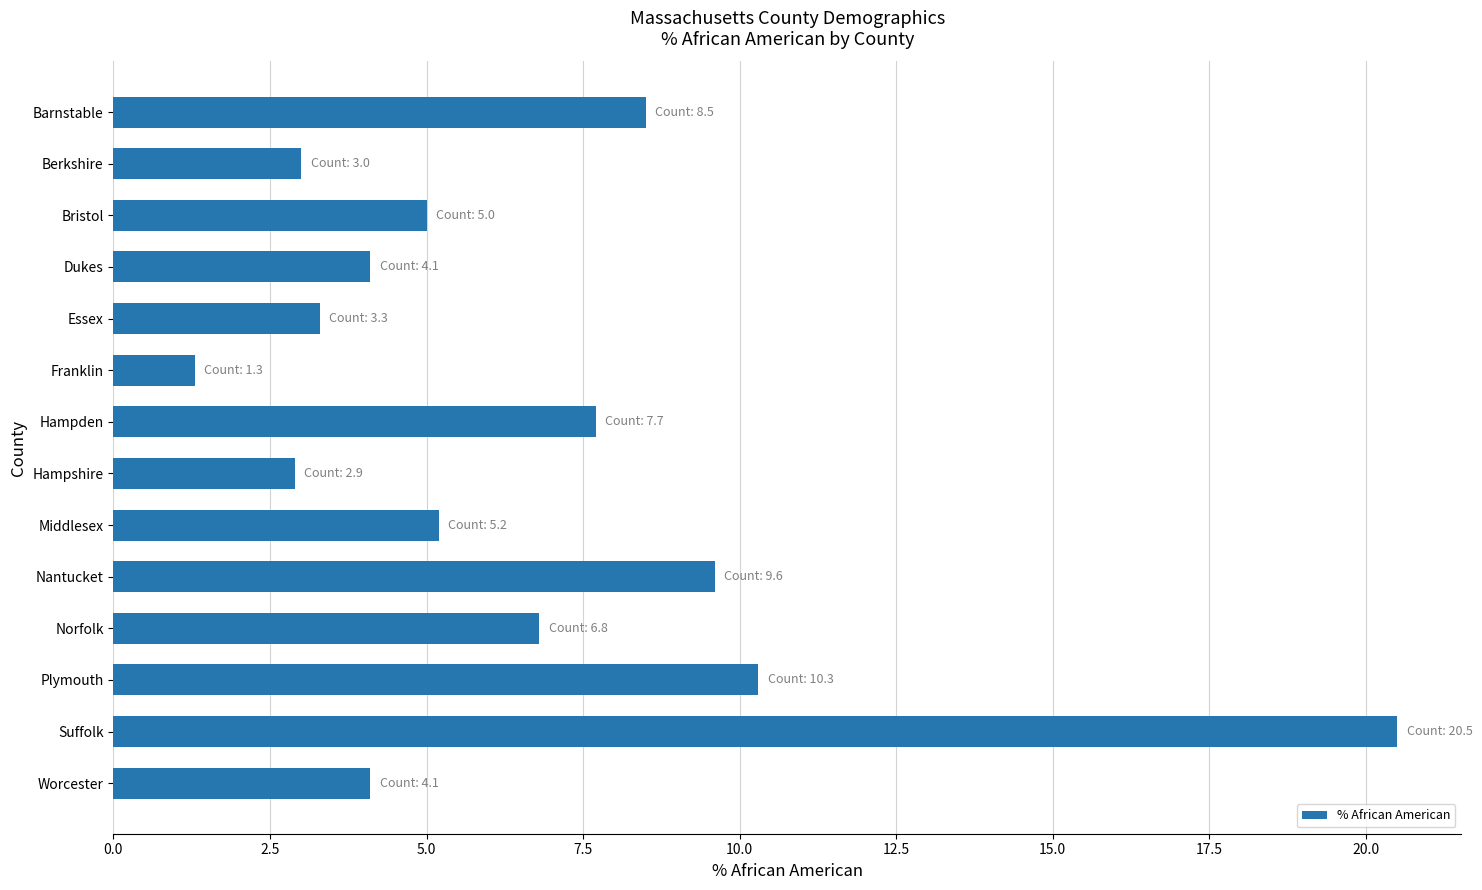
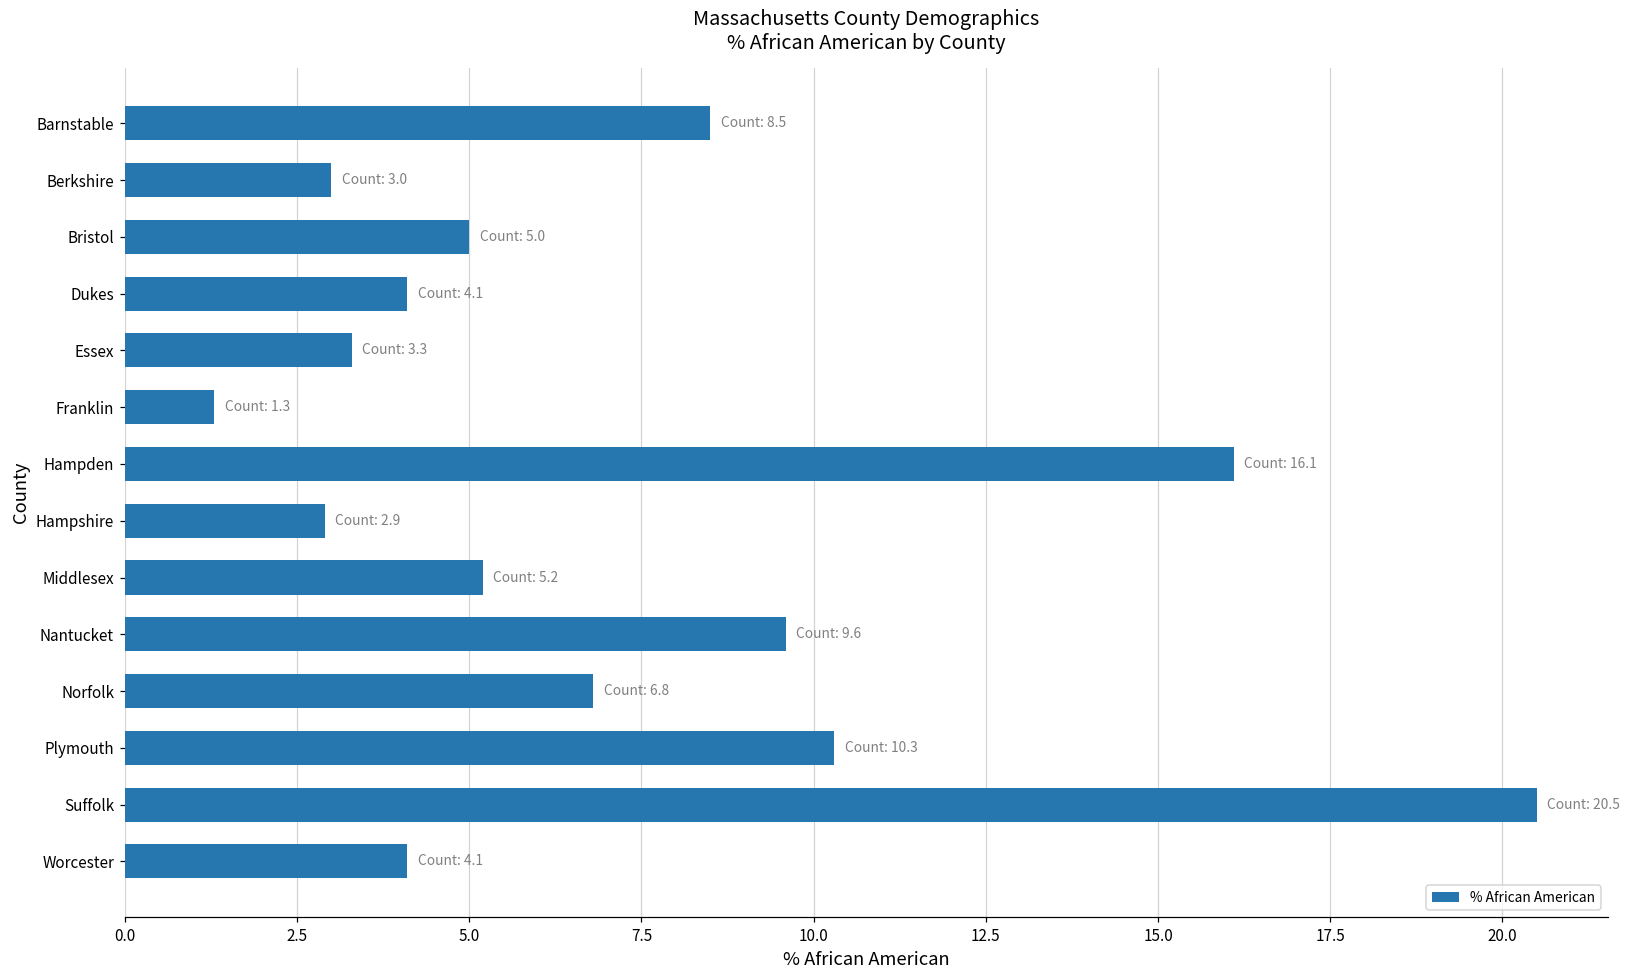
  {
    "Barnstable": 8.5,
    "Berkshire": 3.0,
    "Bristol": 5.0,
    "Dukes": 4.1,
    "Essex": 3.3,
    "Franklin": 1.3,
-   "Hampden": 7.7,
+   "Hampden": 16.1,
    "Hampshire": 2.9,
    "Middlesex": 5.2,
    "Nantucket": 9.6,
    "Norfolk": 6.8,
    "Plymouth": 10.3,
    "Suffolk": 20.5,
    "Worcester": 4.1
  }
